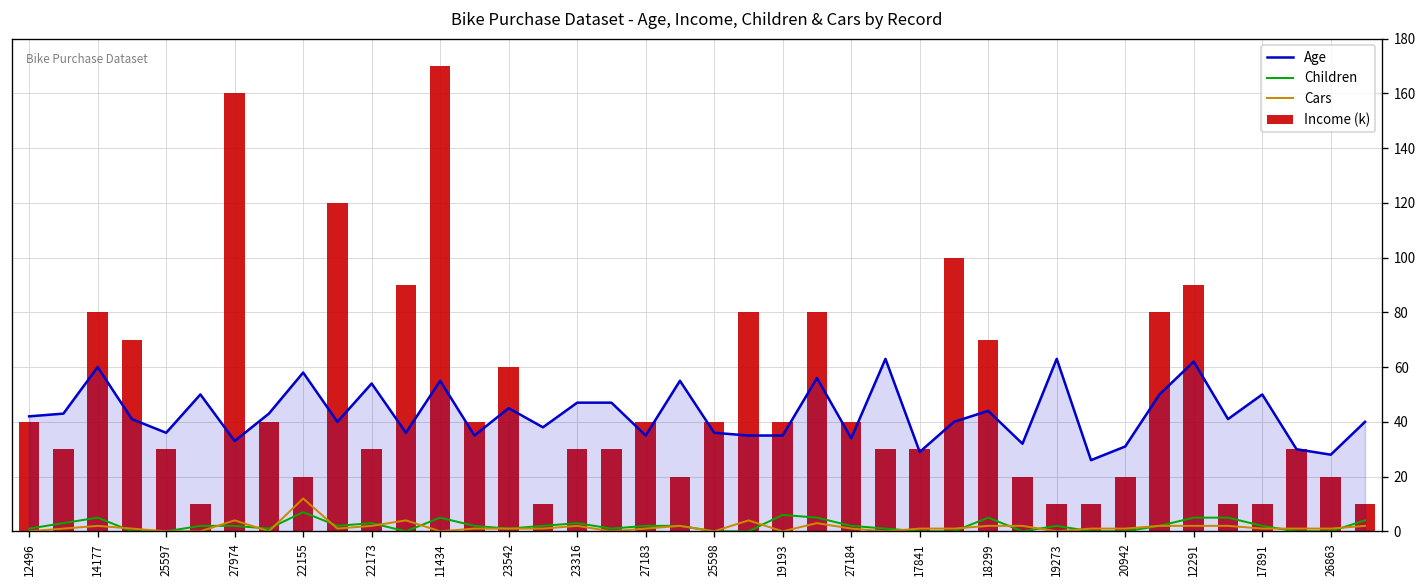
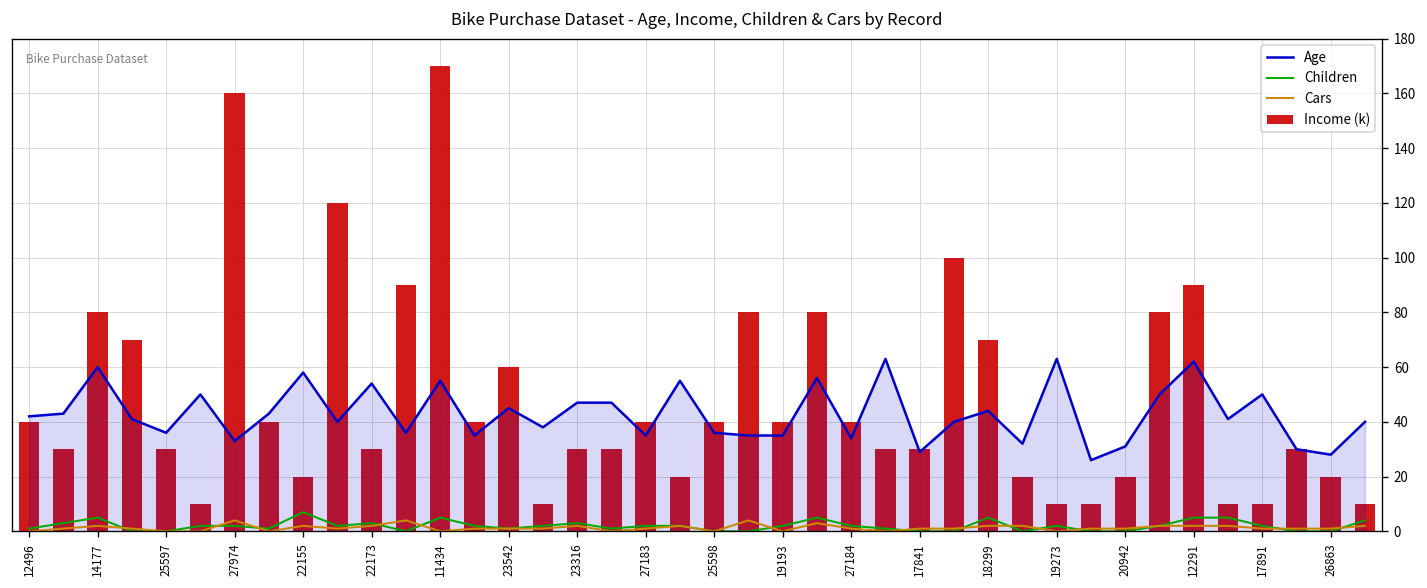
  {
    "Income (k)": {
      "12496": 40,
      "14177": 80,
      "25597": 30,
      "27974": 160,
      "22155": 20,
      "22173": 30,
      "11434": 170,
      "23542": 60,
      "23316": 30,
      "27183": 40,
      "25598": 40,
      "19193": 40,
      "27184": 40,
      "17841": 30,
      "18299": 70,
      "19273": 10,
      "20942": 20,
      "12291": 90,
      "17891": 10,
      "26863": 20
    },
    "Age": {
      "12496": 42,
      "14177": 60,
      "25597": 36,
      "27974": 33,
      "22155": 58,
      "22173": 54,
      "11434": 55,
      "23542": 45,
      "23316": 47,
      "27183": 35,
      "25598": 36,
      "19193": 35,
      "27184": 34,
      "17841": 29,
      "18299": 44,
      "19273": 63,
      "20942": 31,
      "12291": 62,
      "17891": 50,
      "26863": 28
    },
    "Children": {
      "14177": 5,
      "27974": 2,
      "22155": 7,
      "11434": 5,
-     "19193": 6,
+     "19193": 2,
      "18299": 5,
      "19273": 2,
      "12291": 5
    },
    "Cars": {
      "14177": 2,
      "27974": 4,
-     "22155": 12,
+     "22155": 2,
      "11434": 0,
      "19193": 0,
      "18299": 2,
      "19273": 0,
      "12291": 2
    }
  }
